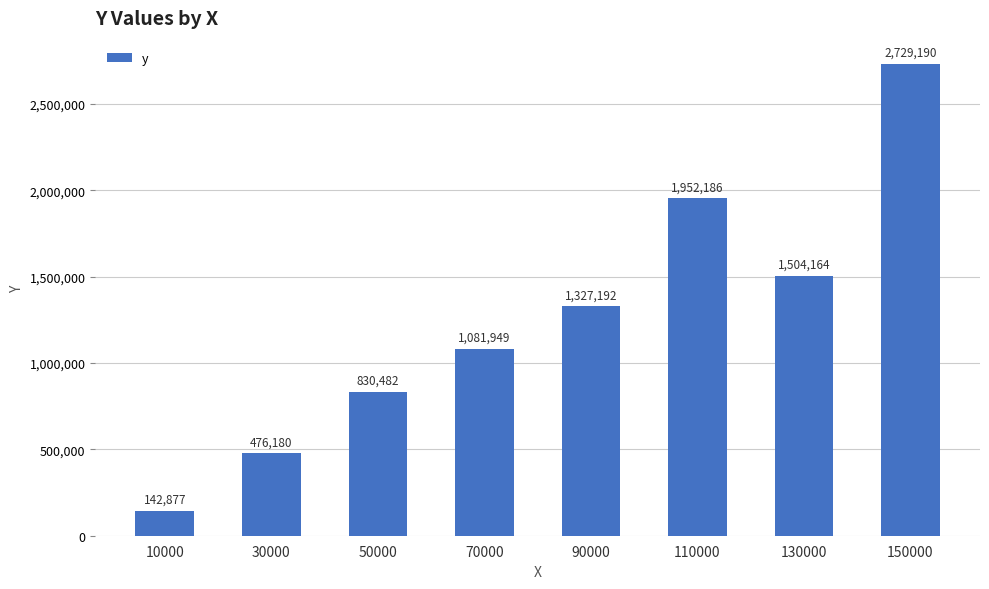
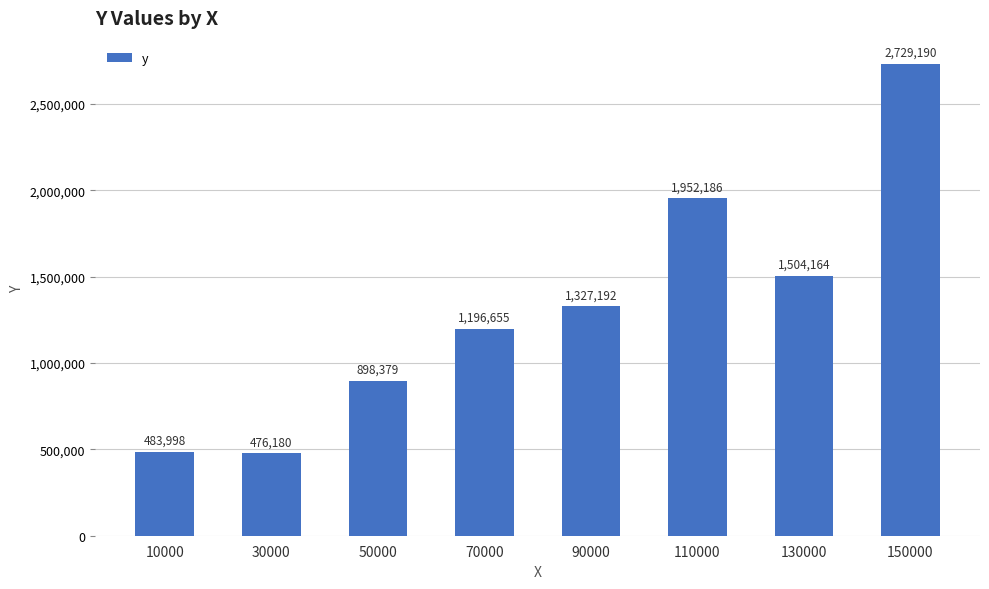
  {
-   "10000": "142,877",
+   "10000": "483,998",
    "30000": "476,180",
-   "50000": "830,482",
-   "70000": "1,081,949",
+   "50000": "898,379",
+   "70000": "1,196,655",
    "90000": "1,327,192",
    "110000": "1,952,186",
    "130000": "1,504,164",
    "150000": "2,729,190"
  }
